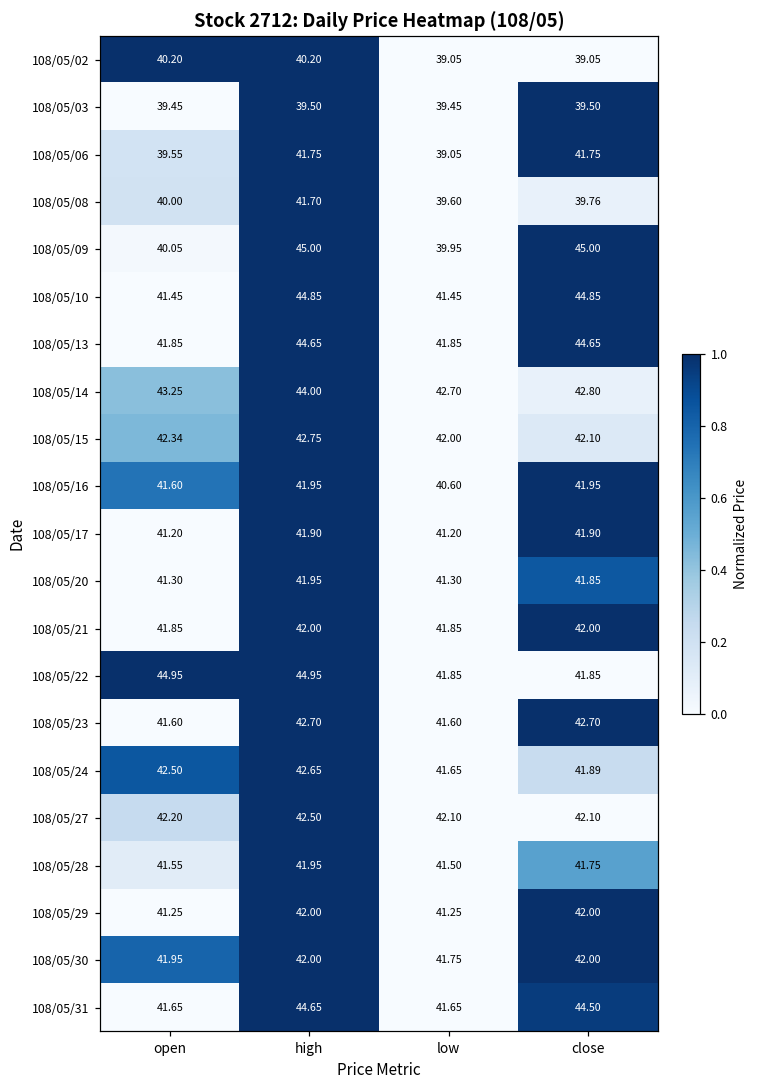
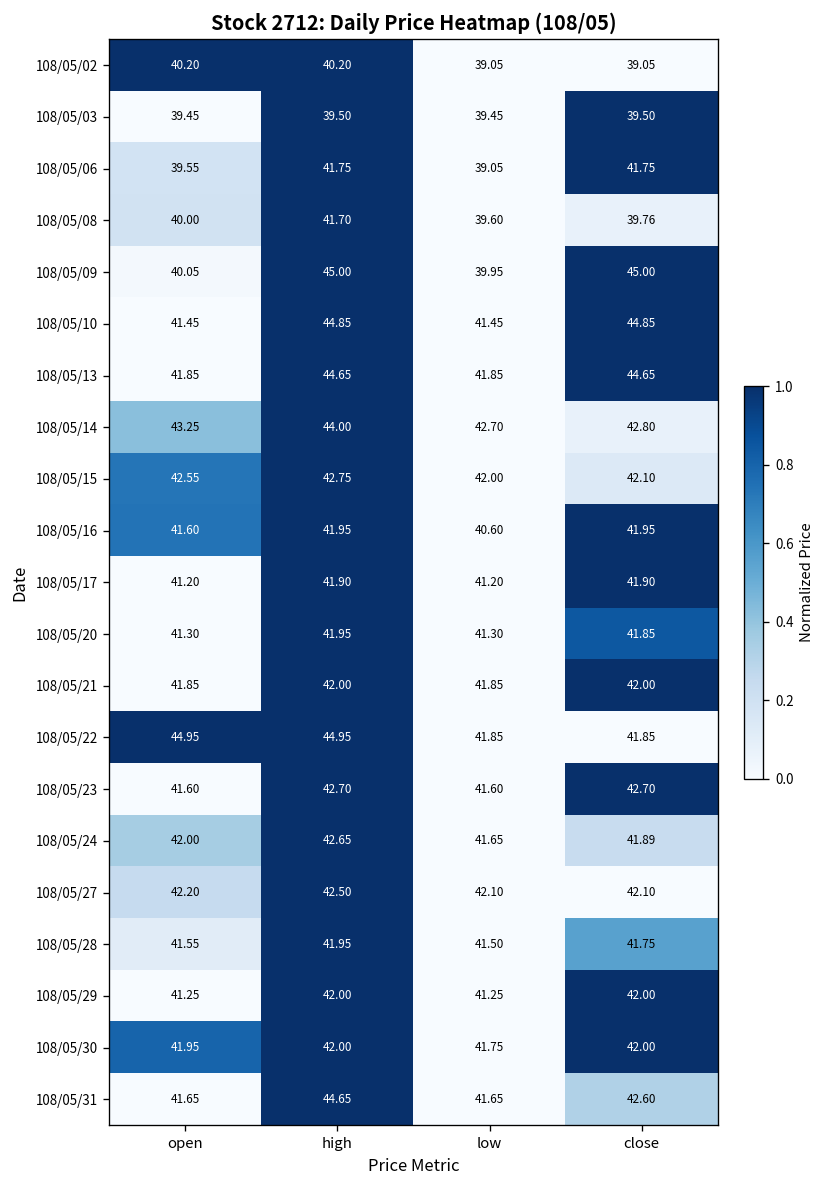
  {
    "108/05/02": {
      "open": 40.20,
      "high": 40.20,
      "low": 39.05,
      "close": 39.05
    },
    "108/05/03": {
      "open": 39.45,
      "high": 39.50,
      "low": 39.45,
      "close": 39.50
    },
    "108/05/06": {
      "open": 39.55,
      "high": 41.75,
      "low": 39.05,
      "close": 41.75
    },
    "108/05/08": {
      "open": 40.00,
      "high": 41.70,
      "low": 39.60,
      "close": 39.76
    },
    "108/05/09": {
      "open": 40.05,
      "high": 45.00,
      "low": 39.95,
      "close": 45.00
    },
    "108/05/10": {
      "open": 41.45,
      "high": 44.85,
      "low": 41.45,
      "close": 44.85
    },
    "108/05/13": {
      "open": 41.85,
      "high": 44.65,
      "low": 41.85,
      "close": 44.65
    },
    "108/05/14": {
      "open": 43.25,
      "high": 44.00,
      "low": 42.70,
      "close": 42.80
    },
    "108/05/15": {
-     "open": 42.34,
+     "open": 42.55,
      "high": 42.75,
      "low": 42.00,
      "close": 42.10
    },
    "108/05/16": {
      "open": 41.60,
      "high": 41.95,
      "low": 40.60,
      "close": 41.95
    },
    "108/05/17": {
      "open": 41.20,
      "high": 41.90,
      "low": 41.20,
      "close": 41.90
    },
    "108/05/20": {
      "open": 41.30,
      "high": 41.95,
      "low": 41.30,
      "close": 41.85
    },
    "108/05/21": {
      "open": 41.85,
      "high": 42.00,
      "low": 41.85,
      "close": 42.00
    },
    "108/05/22": {
      "open": 44.95,
      "high": 44.95,
      "low": 41.85,
      "close": 41.85
    },
    "108/05/23": {
      "open": 41.60,
      "high": 42.70,
      "low": 41.60,
      "close": 42.70
    },
    "108/05/24": {
-     "open": 42.50,
+     "open": 42.00,
      "high": 42.65,
      "low": 41.65,
      "close": 41.89
    },
    "108/05/27": {
      "open": 42.20,
      "high": 42.50,
      "low": 42.10,
      "close": 42.10
    },
    "108/05/28": {
      "open": 41.55,
      "high": 41.95,
      "low": 41.50,
      "close": 41.75
    },
    "108/05/29": {
      "open": 41.25,
      "high": 42.00,
      "low": 41.25,
      "close": 42.00
    },
    "108/05/30": {
      "open": 41.95,
      "high": 42.00,
      "low": 41.75,
      "close": 42.00
    },
    "108/05/31": {
      "open": 41.65,
      "high": 44.65,
      "low": 41.65,
-     "close": 44.50
+     "close": 42.60
    }
  }
